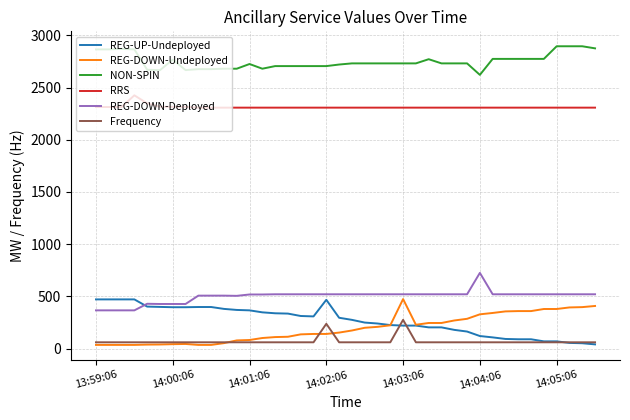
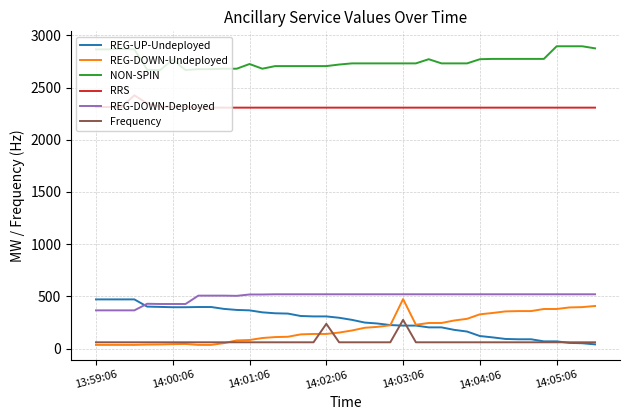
  {
    "REG-UP-Undeployed": {
      "13:59:06": 470,
      "14:00:06": 400,
      "14:01:06": 370,
-     "14:02:06": 470,
+     "14:02:06": 310,
      "14:03:06": 220,
      "14:04:06": 120
    },
    "REG-DOWN-Undeployed": {
      "13:59:06": 40,
      "14:02:06": 140,
      "14:03:06": 470,
      "14:04:06": 330,
      "14:05:06": 380
    },
    "NON-SPIN": {
      "14:01:06": 2730,
      "14:02:06": 2710,
      "14:03:06": 2730,
-     "14:04:06": 2620,
+     "14:04:06": 2770,
      "14:05:06": 2900
    },
    "RRS": {
      "14:01:06": 2310,
      "14:02:06": 2310,
      "14:03:06": 2310,
      "14:04:06": 2310,
      "14:05:06": 2310
    },
    "REG-DOWN-Deployed": {
      "13:59:06": 370,
      "14:00:06": 430,
      "14:01:06": 520,
      "14:02:06": 520,
      "14:03:06": 520,
-     "14:04:06": 730,
+     "14:04:06": 520,
      "14:05:06": 520
    },
    "Frequency": {
      "13:59:06": 60,
      "14:02:06": 240,
      "14:03:06": 280,
      "14:04:06": 60
    }
  }
